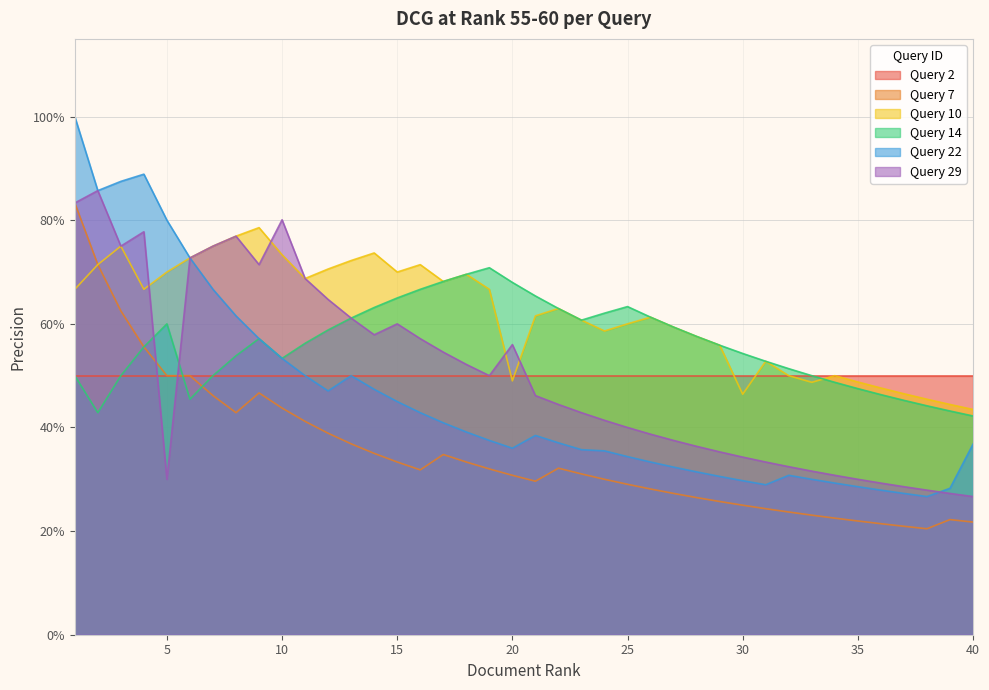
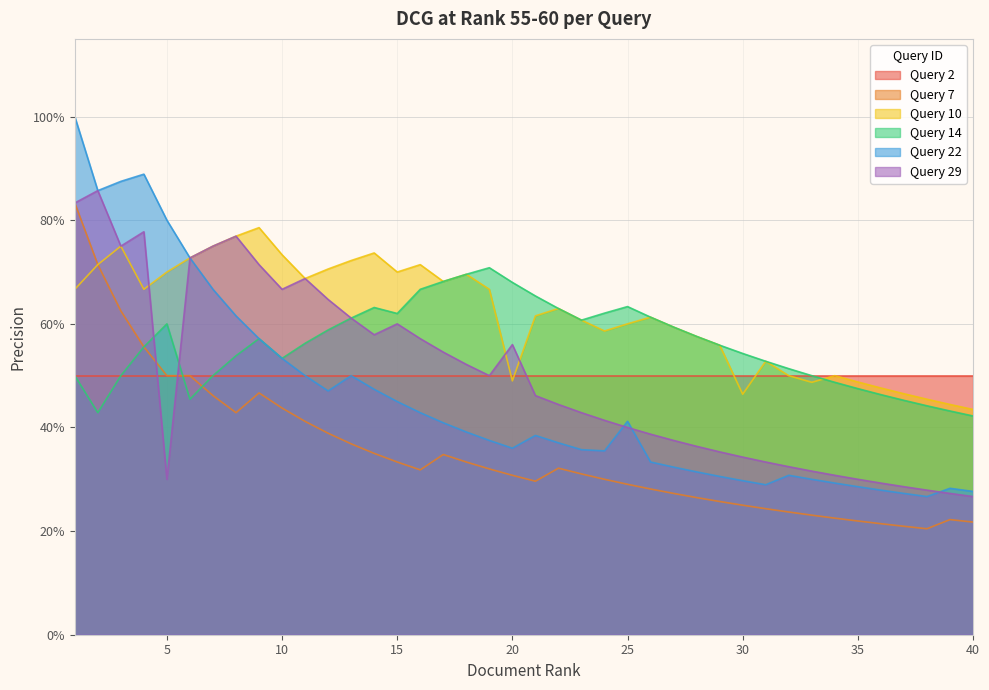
  {
    "Query 10": {
      "5": "70%",
      "10": "73%",
      "15": "70%",
      "20": "49%",
      "25": "60%",
      "30": "46%",
      "35": "49%",
      "40": "43%"
    },
    "Query 14": {
      "5": "60%",
-     "15": "65%",
+     "15": "62%",
      "20": "68%",
      "25": "63%",
      "30": "54%",
      "35": "48%",
      "40": "42%"
    },
    "Query 22": {
      "5": "80%",
      "15": "45%",
      "20": "36%",
-     "25": "34%",
+     "25": "41%",
      "30": "30%",
      "35": "29%",
-     "40": "37%"
+     "40": "28%"
    },
    "Query 29": {
      "5": "30%",
-     "10": "80%",
+     "10": "67%",
      "15": "60%",
      "20": "56%",
      "25": "40%",
      "30": "34%",
      "35": "30%",
      "40": "27%"
    }
  }
